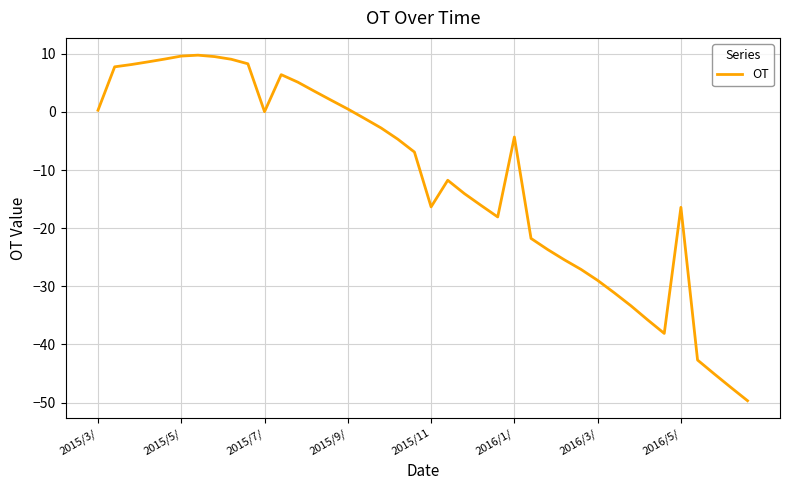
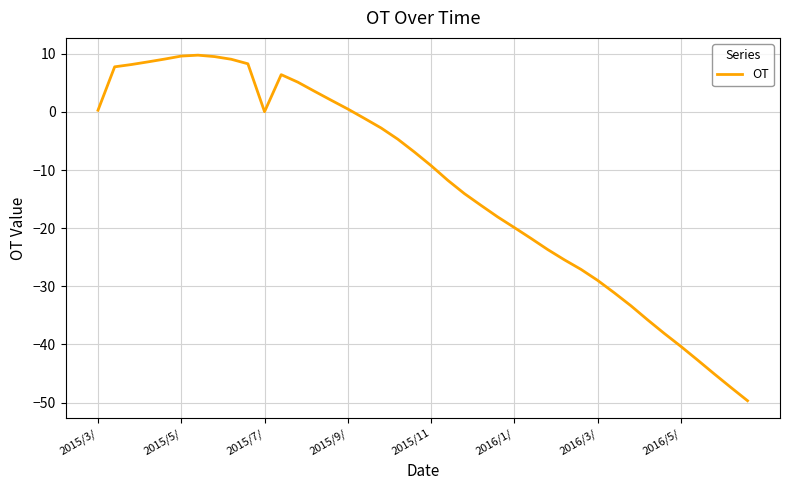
  {
    "2015/3/": 0,
    "2015/5/": 10,
    "2015/7/": 0,
    "2015/9/": 1,
-   "2015/11": -16,
-   "2016/1/": -4,
+   "2015/11": -9,
+   "2016/1/": -20,
    "2016/3/": -29,
-   "2016/5/": -16
+   "2016/5/": -40
  }
